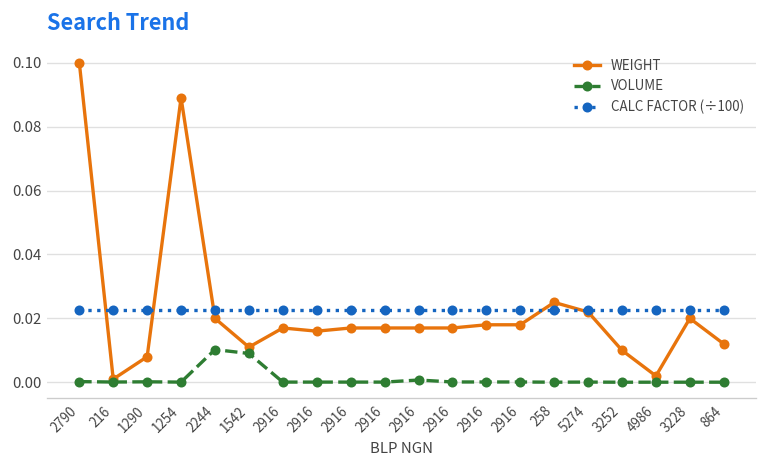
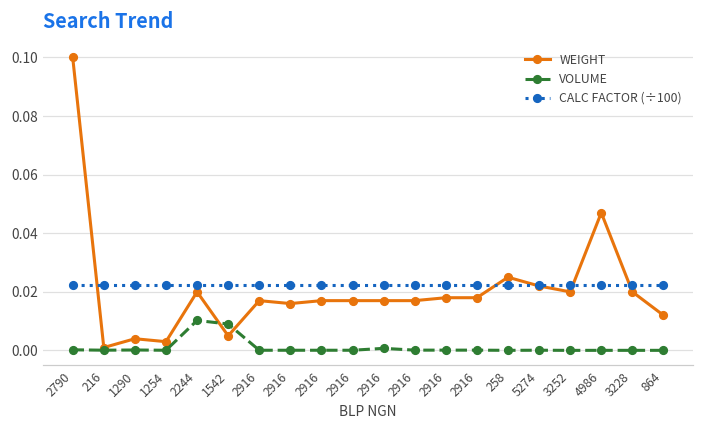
  {
    "WEIGHT": {
      "2790": 0.100,
-     "1290": 0.008,
-     "1254": 0.089,
+     "1290": 0.004,
+     "1254": 0.003,
      "2244": 0.020,
-     "1542": 0.011,
+     "1542": 0.005,
      "258": 0.025,
-     "3252": 0.01,
-     "4986": 0.002,
+     "3252": 0.02,
+     "4986": 0.047,
      "3228": 0.020,
      "864": 0.012
    },
    "VOLUME": {
      "2790": 0.000,
      "1290": 0.000,
      "1254": 0.000,
      "2244": 0.010,
      "1542": 0.009,
      "258": 0.000,
      "5274": 0.000,
      "3252": 0.000,
      "4986": 0.000,
      "3228": 0.000,
      "864": 0.000
    },
    "CALC FACTOR (÷100)": {
      "2790": 0.023,
      "216": 0.023,
      "1290": 0.023,
      "1254": 0.023,
      "2244": 0.023,
      "1542": 0.023,
      "258": 0.023,
      "3252": 0.023,
      "4986": 0.023,
      "3228": 0.023,
      "864": 0.023
    }
  }
